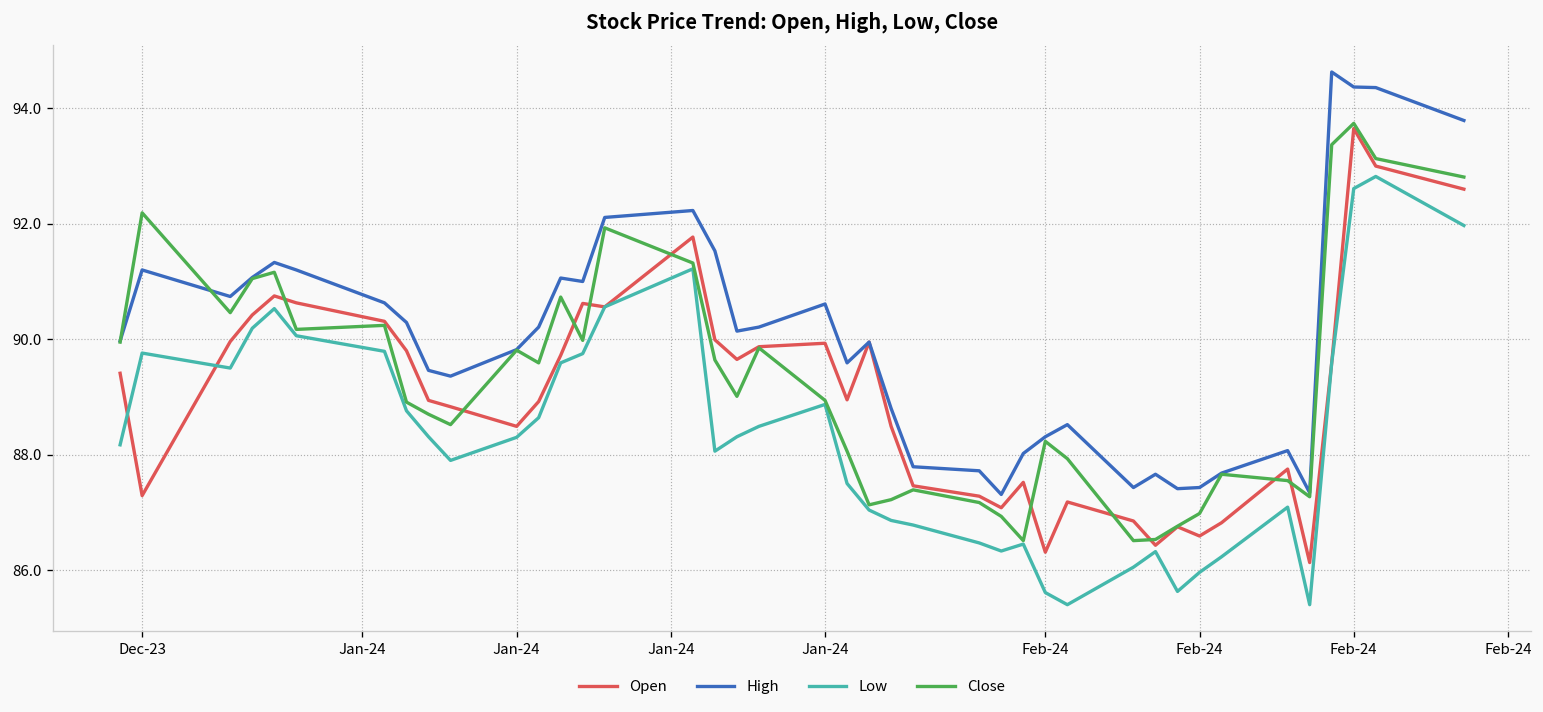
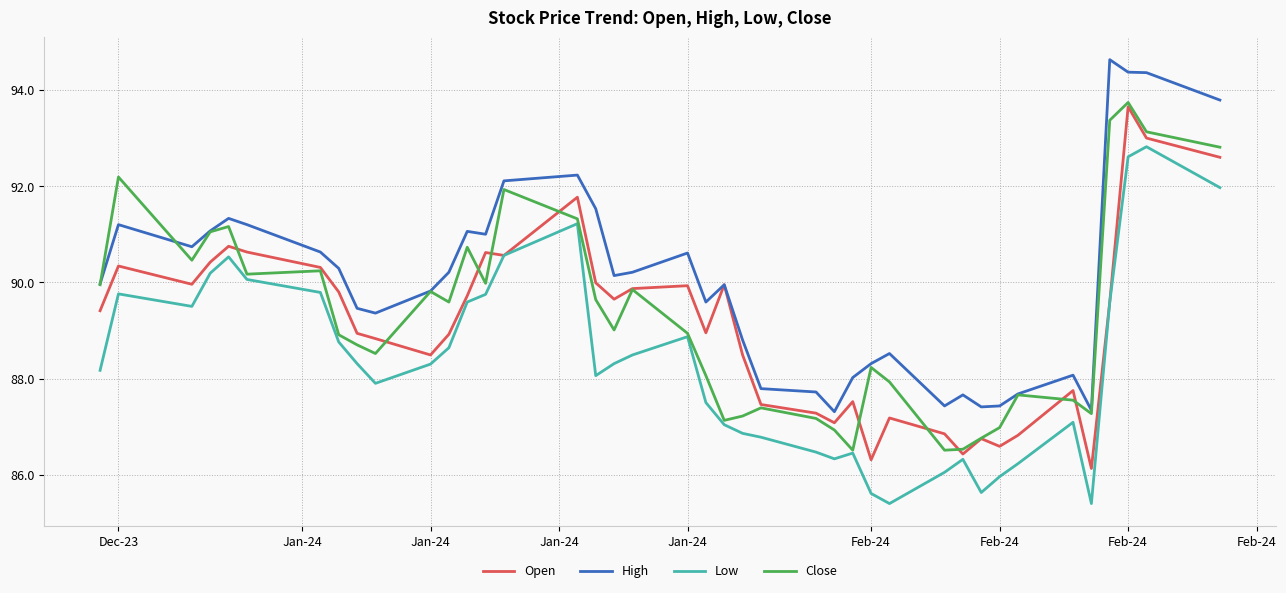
  {
    "Open": {
-     "Dec-23": 87.3
+     "Dec-23": 90.3
    },
    "High": {
      "Dec-23": 91.2
    },
    "Low": {
      "Dec-23": 89.8
    },
    "Close": {
      "Dec-23": 92.2
    }
  }
